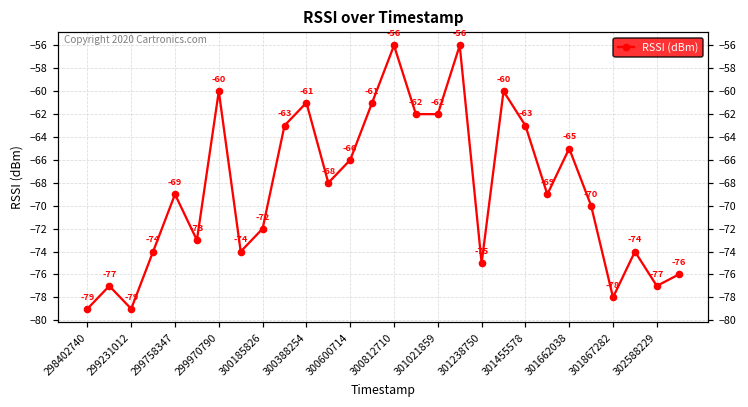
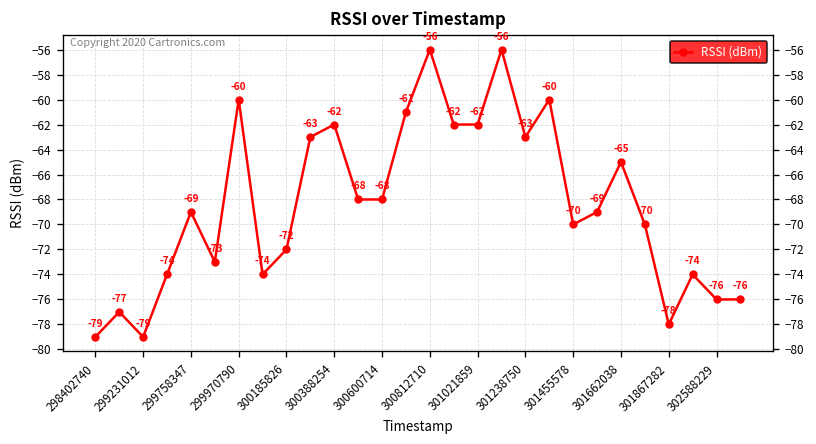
  {
    "298402740": -79,
    "299231012": -79,
    "299758347": -69,
    "299970790": -60,
    "300185826": -72,
-   "300388254": -61,
-   "300600714": -66,
+   "300388254": -62,
+   "300600714": -68,
    "300812710": -56,
    "301021859": -62,
-   "301238750": -75,
-   "301455578": -63,
+   "301238750": -63,
+   "301455578": -70,
    "301662038": -65,
    "301867282": -78,
-   "302588229": -77
+   "302588229": -76
  }
